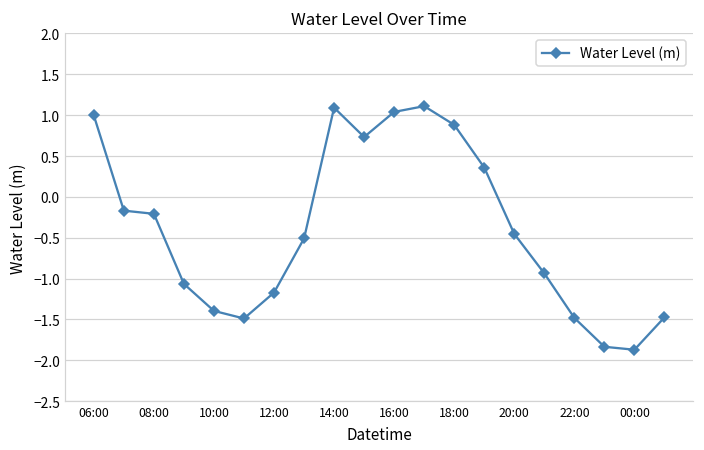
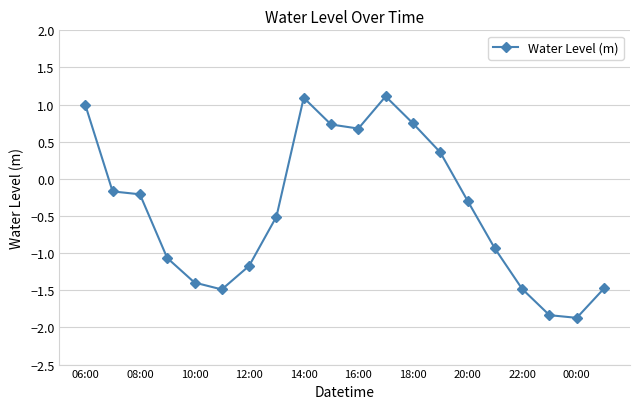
  {
    "06:00": 1.0,
    "08:00": -0.2,
    "10:00": -1.4,
    "12:00": -1.2,
    "14:00": 1.1,
-   "16:00": 1.0,
-   "18:00": 0.9,
-   "20:00": -0.5,
+   "16:00": 0.7,
+   "18:00": 0.7,
+   "20:00": -0.3,
    "22:00": -1.5,
    "00:00": -1.9
  }
